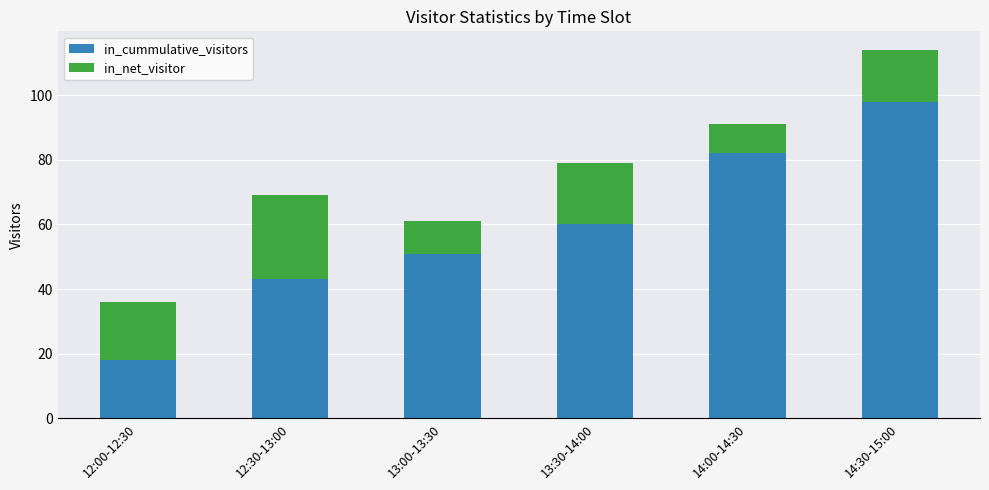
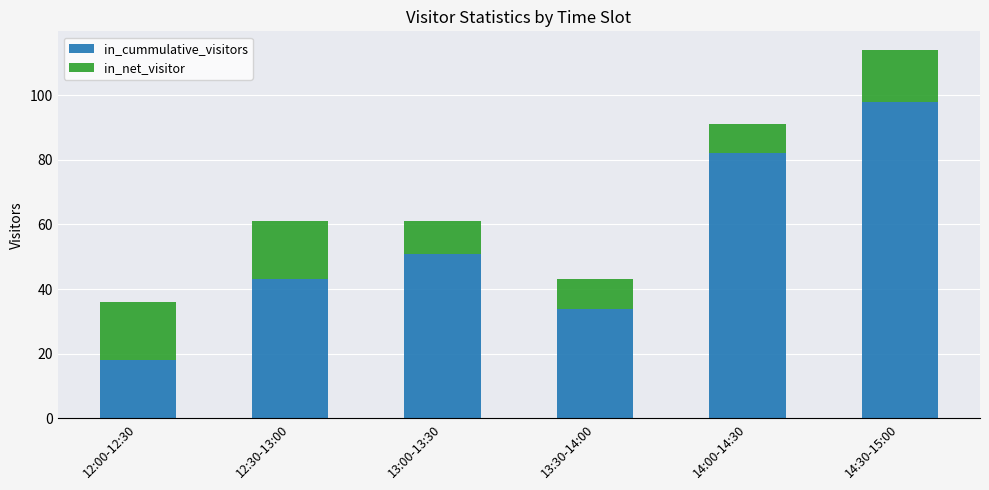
  {
    "in_cummulative_visitors": {
      "12:00-12:30": 18,
      "12:30-13:00": 43,
      "13:00-13:30": 51,
-     "13:30-14:00": 60,
+     "13:30-14:00": 34,
      "14:00-14:30": 82,
      "14:30-15:00": 98
    },
    "in_net_visitor": {
      "12:00-12:30": 18,
-     "12:30-13:00": 26,
+     "12:30-13:00": 18,
      "13:00-13:30": 10,
-     "13:30-14:00": 19,
+     "13:30-14:00": 9,
      "14:00-14:30": 9,
      "14:30-15:00": 16
    }
  }
